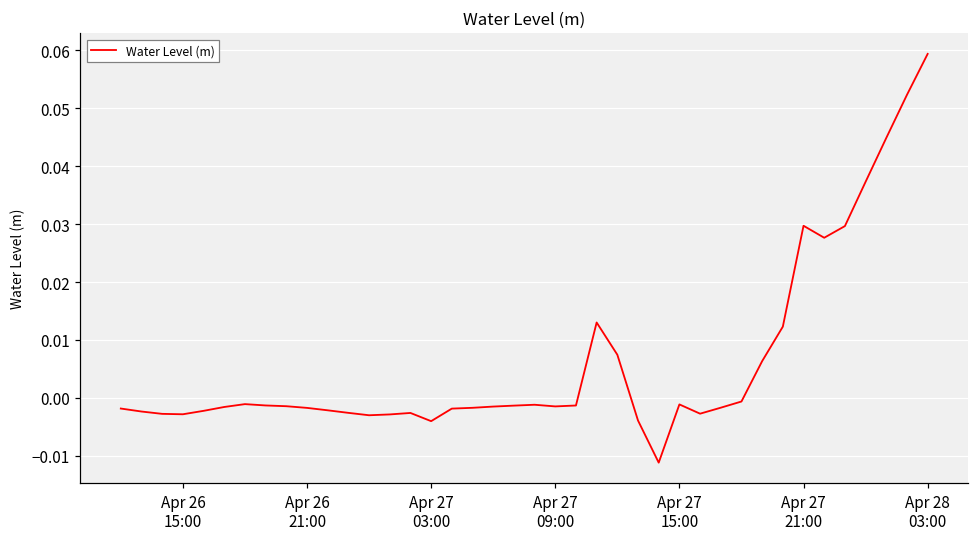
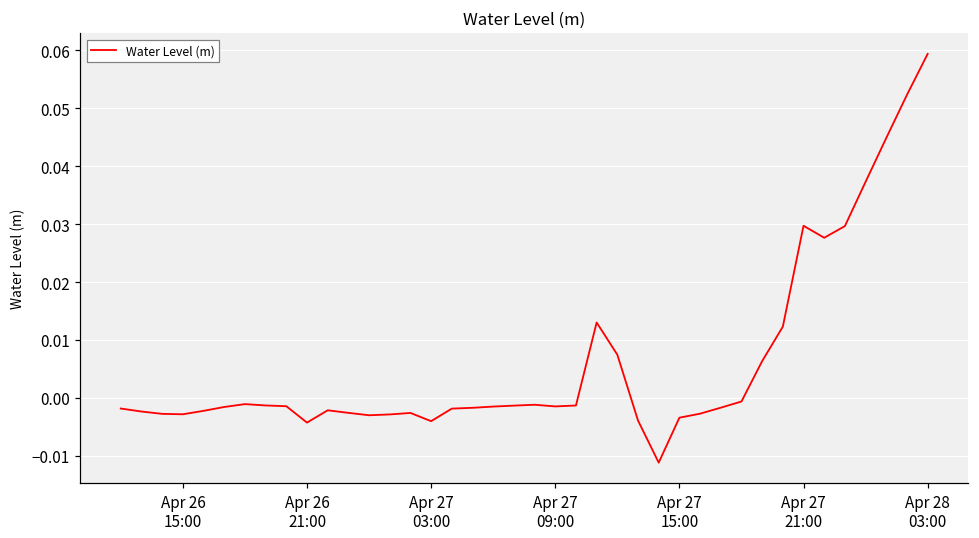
  {
    "Apr 26 15:00": -0.003,
-   "Apr 26 21:00": -0.002,
+   "Apr 26 21:00": -0.004,
    "Apr 27 03:00": -0.004,
    "Apr 27 09:00": -0.001,
-   "Apr 27 15:00": -0.001,
+   "Apr 27 15:00": -0.003,
    "Apr 27 21:00": 0.030,
    "Apr 28 03:00": 0.059
  }
